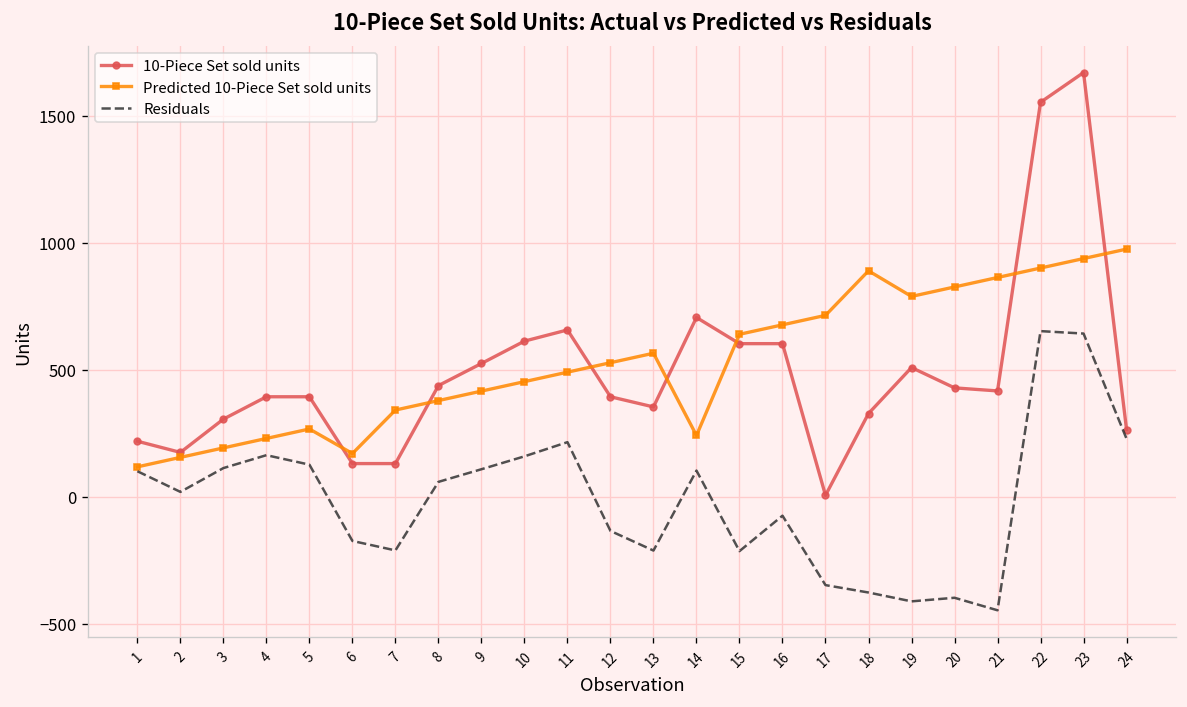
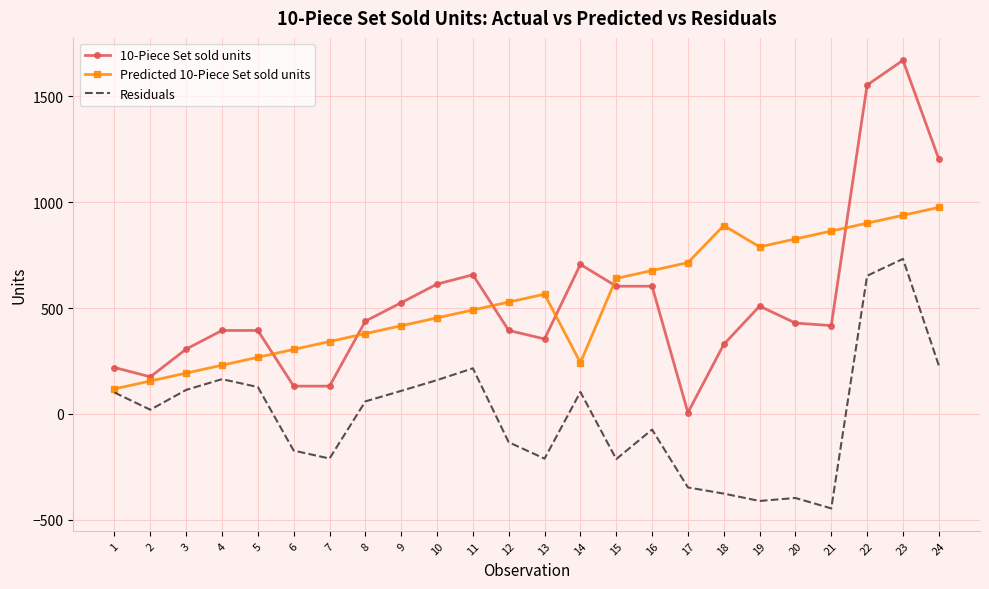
  {
    "10-Piece Set sold units": {
      "1": 220,
      "2": 180,
      "3": 310,
      "4": 390,
      "5": 390,
      "6": 130,
      "7": 130,
      "8": 440,
      "9": 530,
      "10": 610,
      "11": 660,
      "12": 390,
      "13": 350,
      "14": 710,
      "15": 600,
      "16": 600,
      "17": 10,
      "18": 330,
      "19": 510,
      "20": 430,
      "21": 420,
      "22": 1550,
      "23": 1670,
-     "24": 270
+     "24": 1200
    },
    "Predicted 10-Piece Set sold units": {
      "1": 120,
      "2": 160,
      "3": 190,
      "4": 230,
      "5": 270,
-     "6": 170,
+     "6": 300,
      "7": 340,
      "8": 380,
      "9": 420,
      "10": 450,
      "11": 490,
      "12": 530,
      "13": 570,
      "14": 240,
      "15": 640,
      "16": 680,
      "17": 710,
      "18": 890,
      "19": 790,
      "20": 830,
      "21": 860,
      "22": 900,
      "23": 940,
      "24": 980
    },
    "Residuals": {
      "1": 100,
      "2": 20,
      "3": 110,
      "4": 160,
      "5": 130,
      "6": -170,
      "7": -210,
      "8": 60,
      "9": 110,
      "10": 160,
      "11": 220,
      "12": -130,
      "13": -210,
      "14": 100,
      "15": -210,
      "16": -70,
      "17": -350,
      "18": -380,
      "19": -410,
      "20": -400,
      "21": -450,
      "22": 650,
-     "23": 640,
+     "23": 730,
      "24": 230
    }
  }
